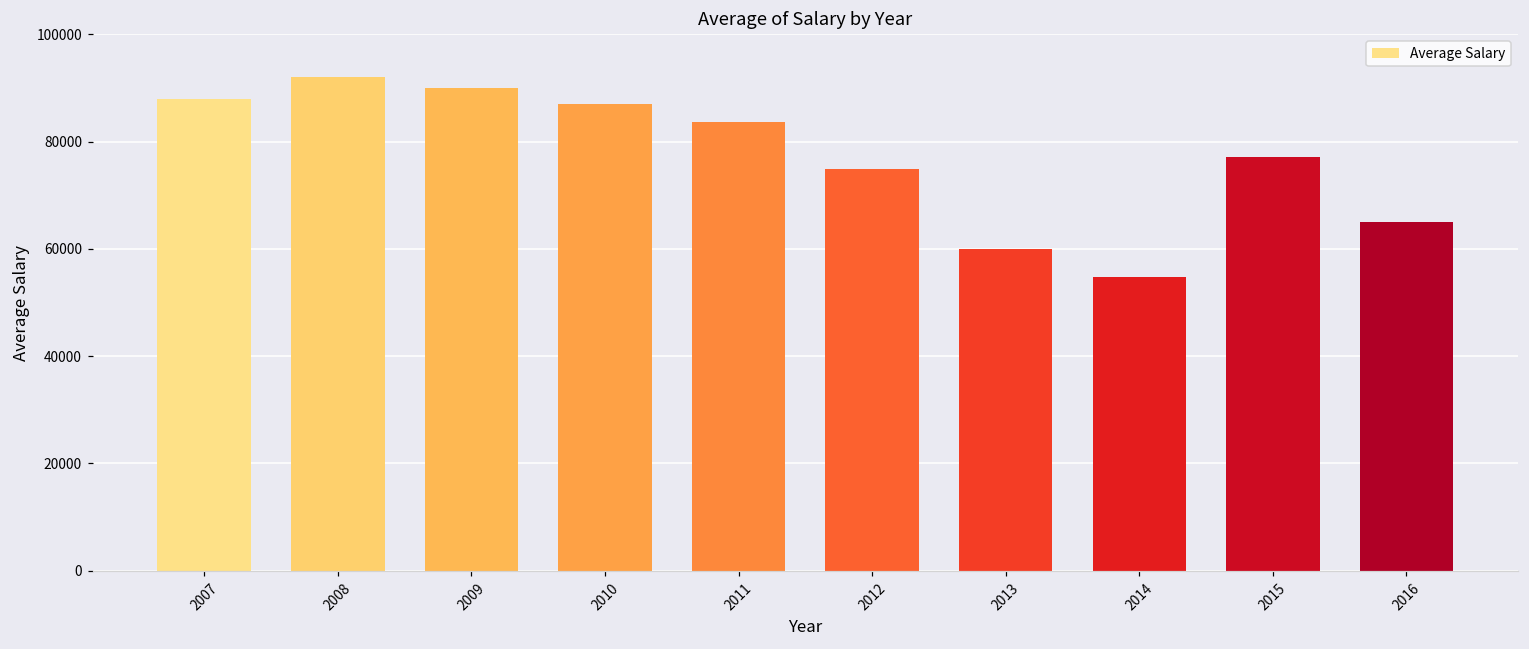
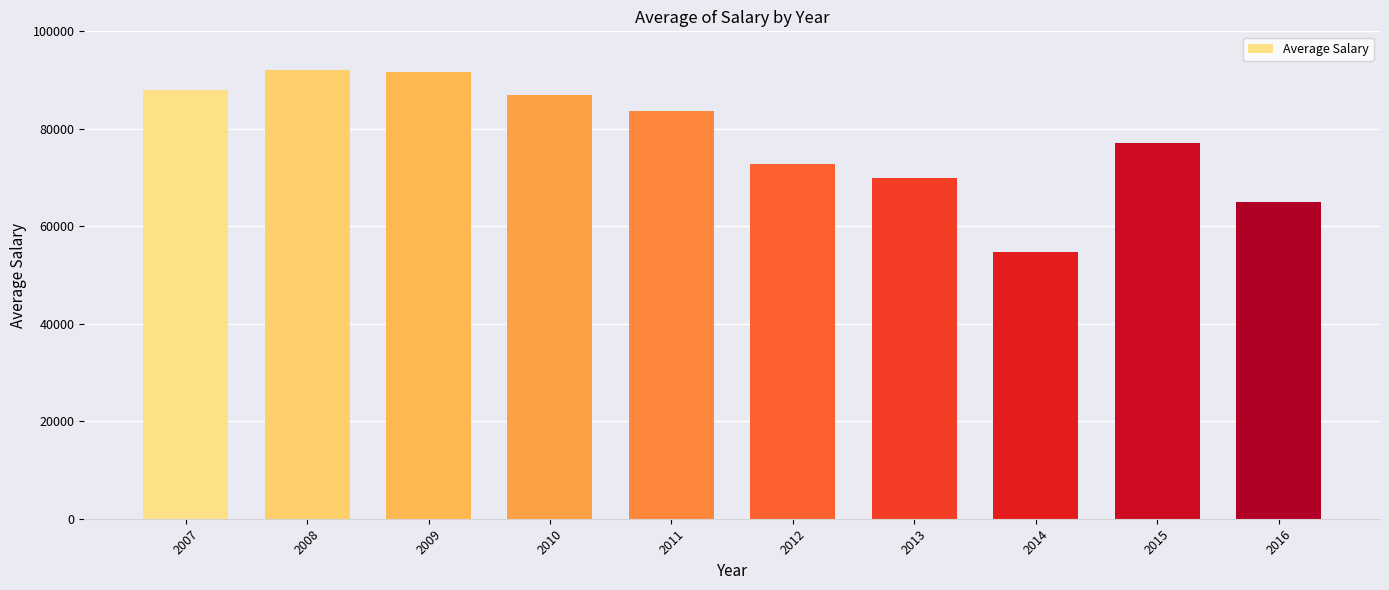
  {
    "2007": 88000,
    "2008": 92000,
-   "2009": 90000,
+   "2009": 92000,
    "2010": 87000,
    "2011": 84000,
-   "2012": 75000,
-   "2013": 60000,
+   "2012": 73000,
+   "2013": 70000,
    "2014": 55000,
    "2015": 77000,
    "2016": 65000
  }
